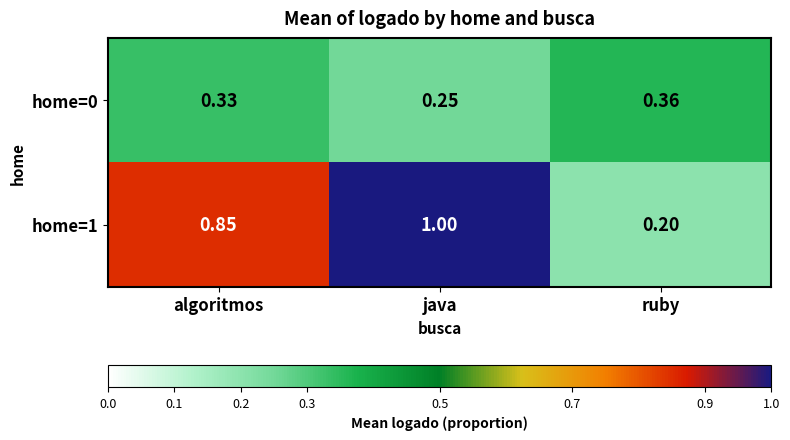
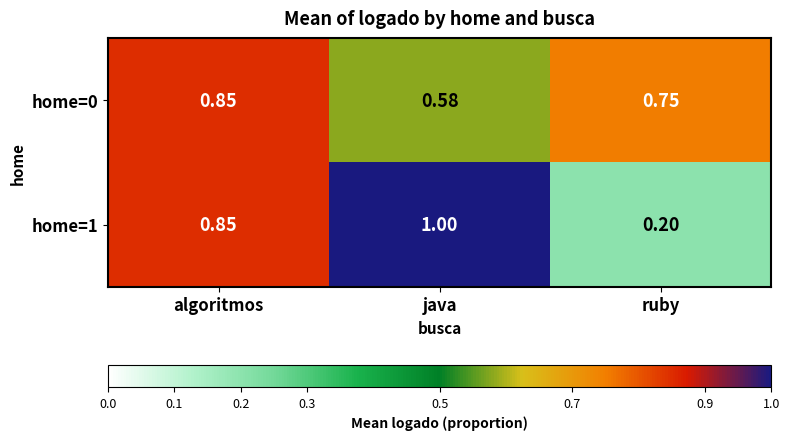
  {
    "home=0": {
-     "algoritmos": 0.33,
-     "java": 0.25,
-     "ruby": 0.36
+     "algoritmos": 0.85,
+     "java": 0.58,
+     "ruby": 0.75
    },
    "home=1": {
      "algoritmos": 0.85,
      "java": 1.00,
      "ruby": 0.20
    }
  }
